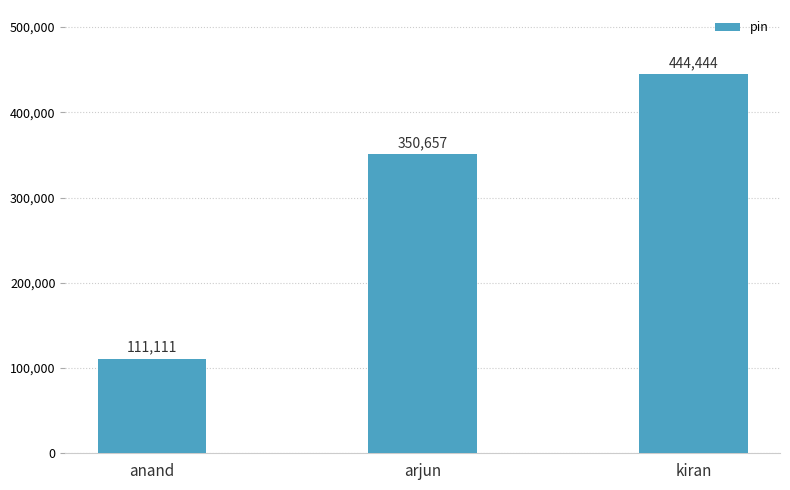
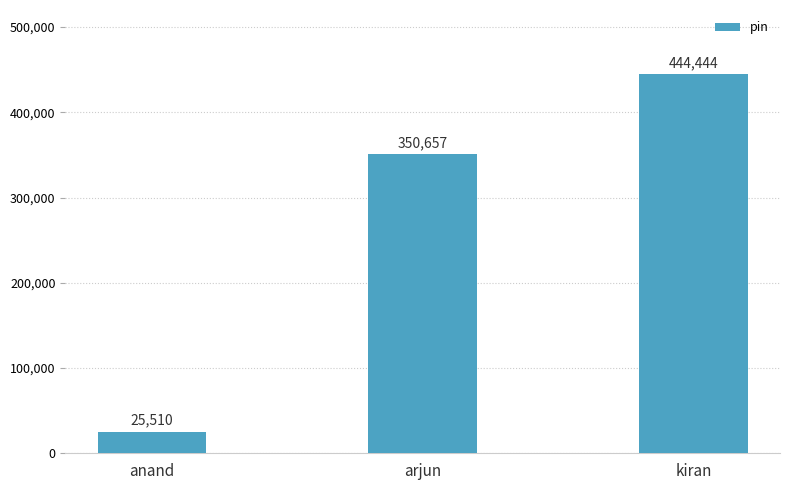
  {
-   "anand": "111,111",
+   "anand": "25,510",
    "arjun": "350,657",
    "kiran": "444,444"
  }
